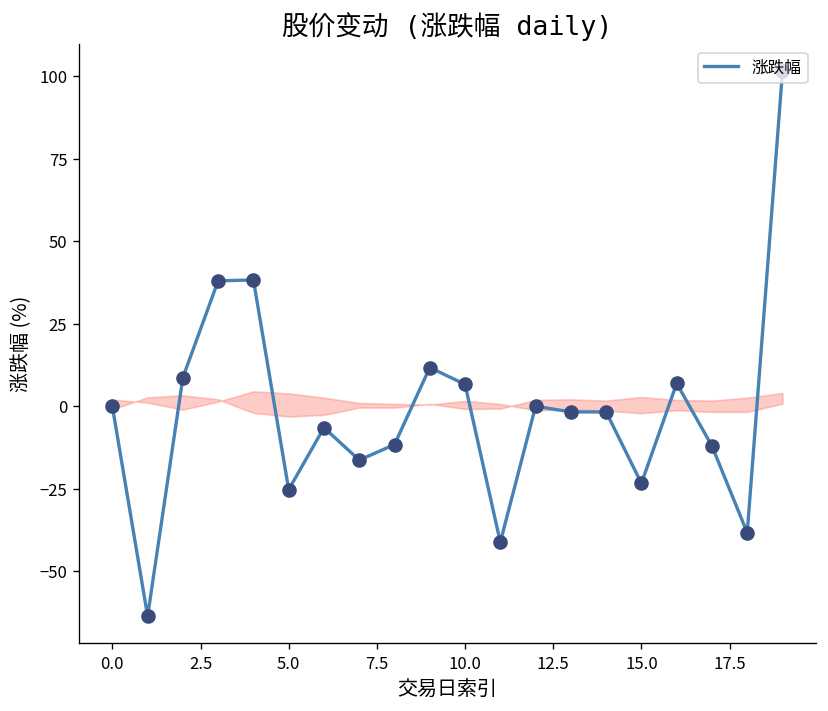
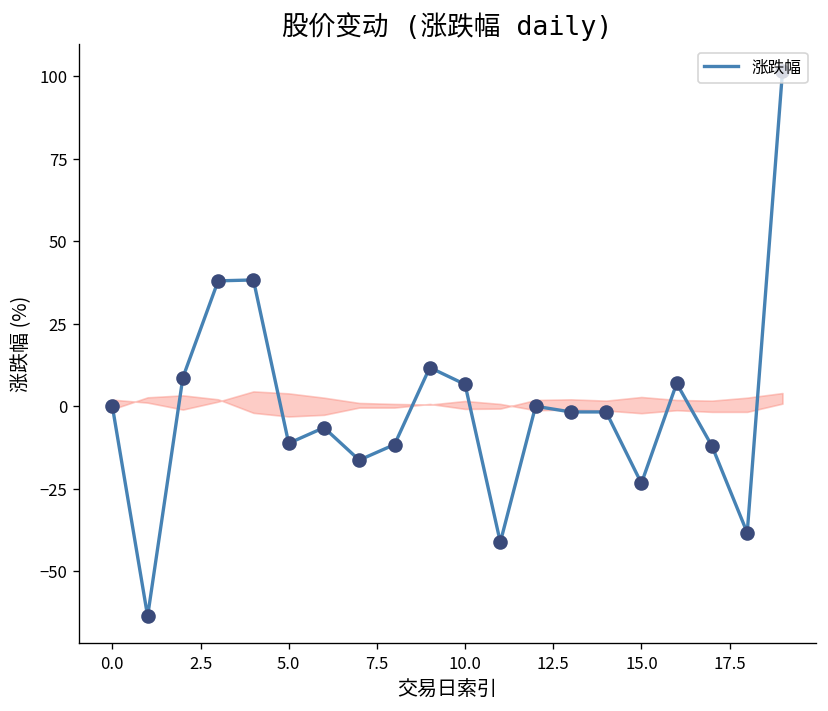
  {
    "涨跌幅": {
      "0.0": 0,
-     "5.0": -25,
+     "5.0": -11,
      "10.0": 7,
      "15.0": -23
    }
  }
